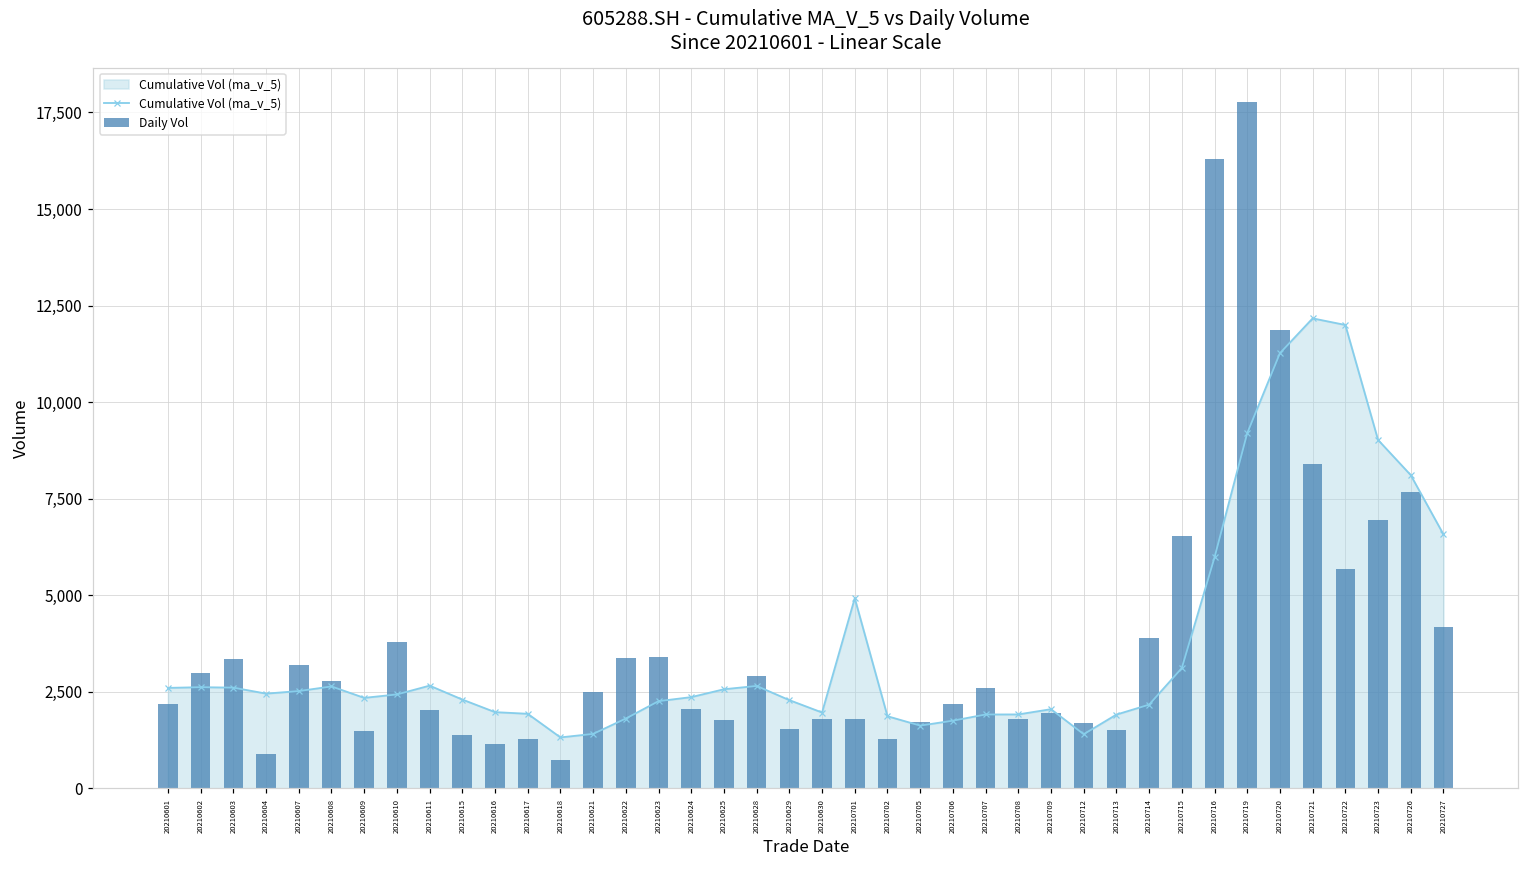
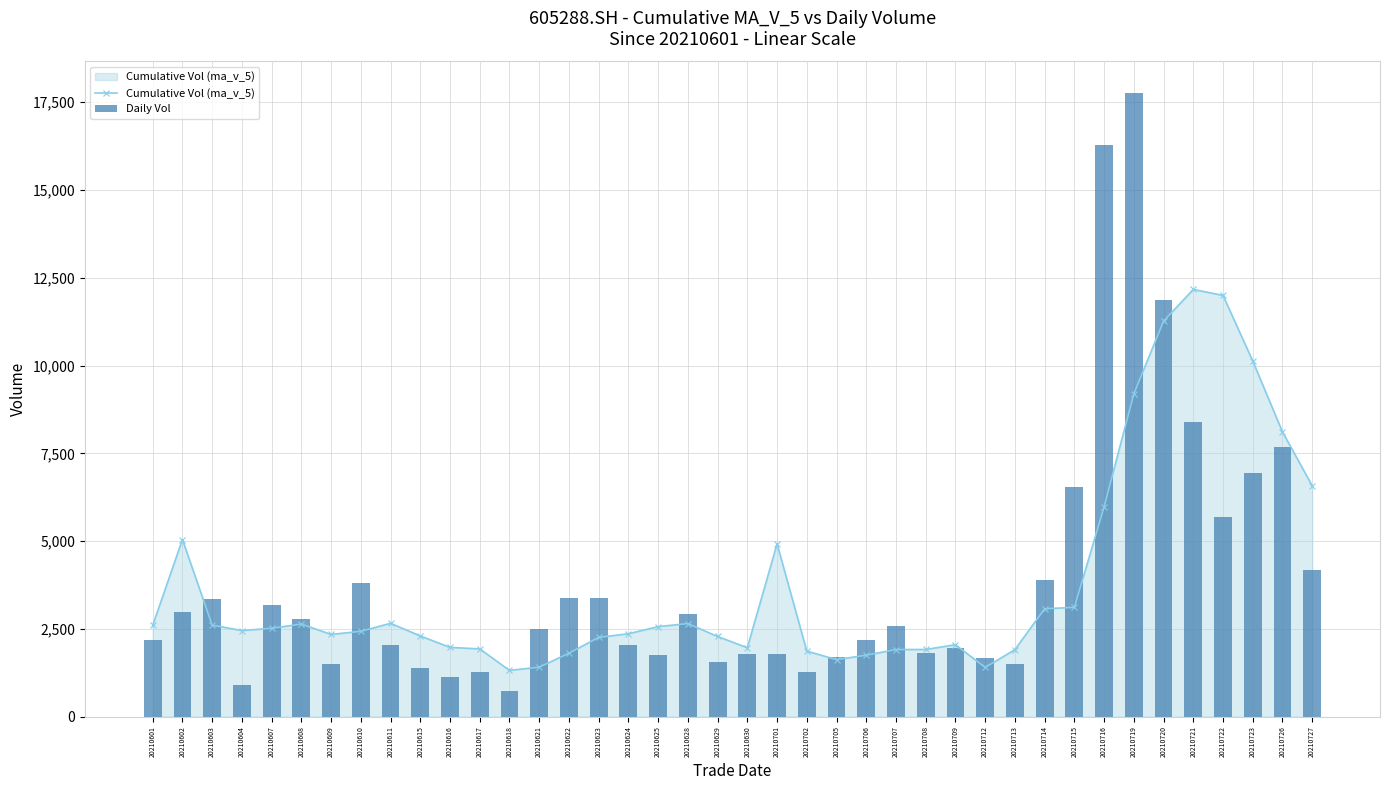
  {
    "Cumulative Vol (ma_v_5)": {
      "20210601": "2,600",
-     "20210602": "2,600",
+     "20210602": "5,000",
      "20210603": "2,600",
      "20210604": "2,500",
      "20210607": "2,500",
      "20210608": "2,600",
      "20210609": "2,300",
      "20210610": "2,400",
      "20210611": "2,700",
      "20210615": "2,300",
      "20210616": "2,000",
      "20210617": "1,900",
      "20210618": "1,300",
      "20210621": "1,400",
      "20210622": "1,800",
      "20210623": "2,300",
      "20210624": "2,400",
      "20210625": "2,600",
      "20210628": "2,600",
      "20210629": "2,300",
      "20210630": "2,000",
      "20210701": "4,900",
      "20210702": "1,900",
      "20210705": "1,600",
      "20210706": "1,700",
      "20210707": "1,900",
      "20210708": "1,900",
      "20210709": "2,000",
      "20210712": "1,400",
      "20210713": "1,900",
-     "20210714": "2,200",
+     "20210714": "3,100",
      "20210715": "3,100",
      "20210716": "6,000",
      "20210719": "9,200",
      "20210720": "11,300",
      "20210721": "12,200",
      "20210722": "12,000",
-     "20210723": "9,000",
+     "20210723": "10,100",
      "20210726": "8,100",
      "20210727": "6,600"
    },
    "Daily Vol": {
      "20210601": "2,200",
      "20210602": "3,000",
      "20210603": "3,400",
      "20210604": "900",
      "20210607": "3,200",
      "20210608": "2,800",
      "20210609": "1,500",
      "20210610": "3,800",
      "20210611": "2,000",
      "20210615": "1,400",
      "20210616": "1,100",
      "20210617": "1,300",
      "20210618": "700",
      "20210621": "2,500",
      "20210622": "3,400",
      "20210623": "3,400",
      "20210624": "2,000",
      "20210625": "1,800",
      "20210628": "2,900",
      "20210629": "1,500",
      "20210630": "1,800",
      "20210701": "1,800",
      "20210702": "1,300",
      "20210705": "1,700",
      "20210706": "2,200",
      "20210707": "2,600",
      "20210708": "1,800",
      "20210709": "2,000",
      "20210712": "1,700",
      "20210713": "1,500",
      "20210714": "3,900",
      "20210715": "6,500",
      "20210716": "16,300",
      "20210719": "17,800",
      "20210720": "11,900",
      "20210721": "8,400",
      "20210722": "5,700",
      "20210723": "6,900",
      "20210726": "7,700",
      "20210727": "4,200"
    }
  }
